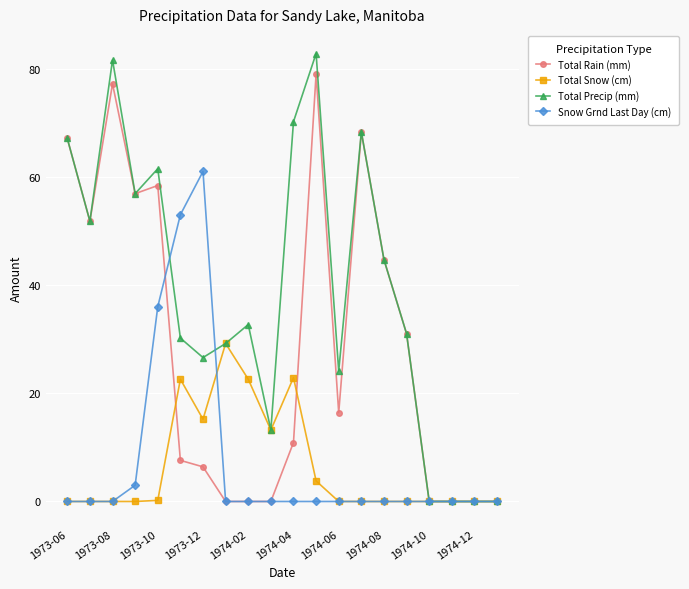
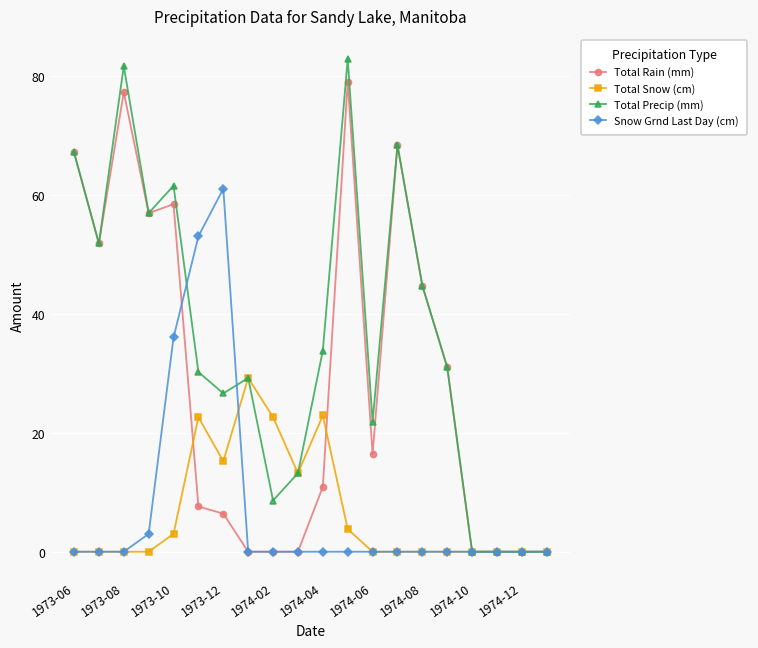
  {
    "Total Rain (mm)": {
      "1973-08": 77,
      "1973-10": 58,
      "1973-12": 6,
      "1974-04": 11,
      "1974-06": 16
    },
    "Total Snow (cm)": {
-     "1973-10": 0,
+     "1973-10": 3,
      "1973-12": 15,
      "1974-02": 23,
      "1974-04": 23
    },
    "Total Precip (mm)": {
      "1973-08": 82,
      "1973-10": 62,
      "1973-12": 27,
-     "1974-02": 33,
-     "1974-04": 70,
-     "1974-06": 24
+     "1974-02": 9,
+     "1974-04": 34,
+     "1974-06": 22
    },
    "Snow Grnd Last Day (cm)": {
      "1973-10": 36,
      "1973-12": 61,
      "1974-04": 0
    }
  }
